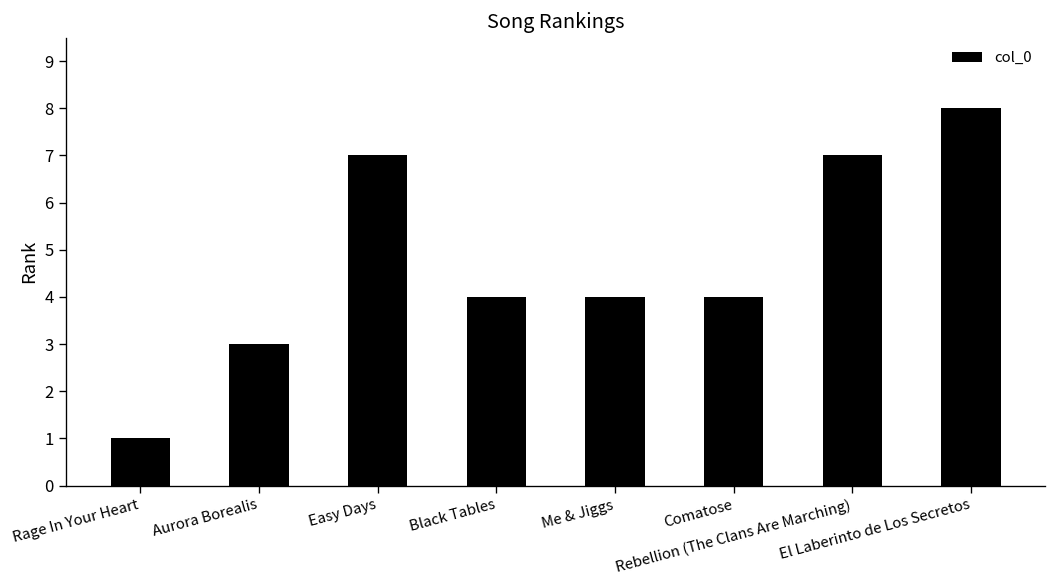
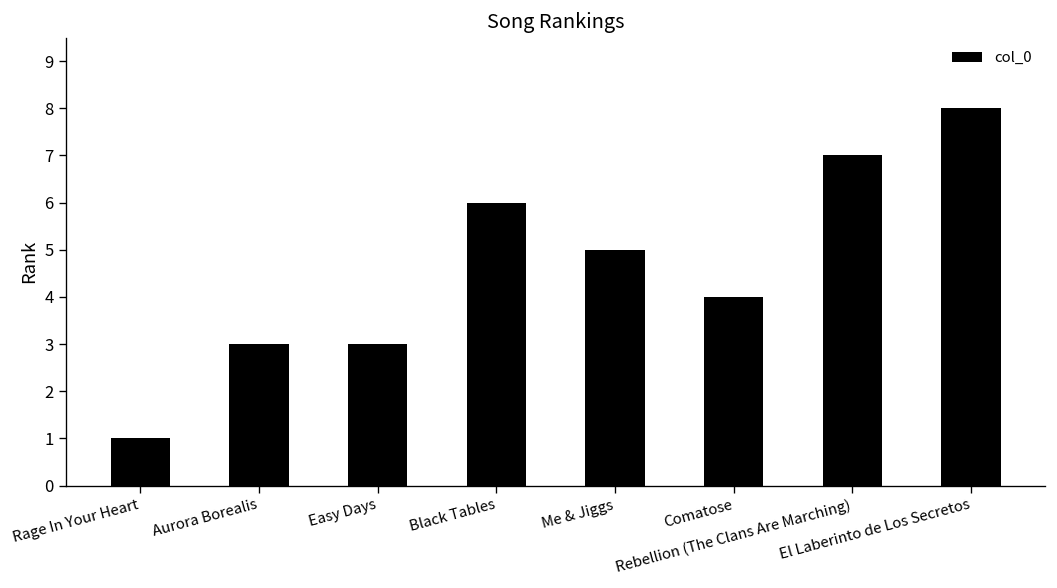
  {
    "Rage In Your Heart": 1,
    "Aurora Borealis": 3,
-   "Easy Days": 7,
-   "Black Tables": 4,
-   "Me & Jiggs": 4,
+   "Easy Days": 3,
+   "Black Tables": 6,
+   "Me & Jiggs": 5,
    "Comatose": 4,
    "Rebellion (The Clans Are Marching)": 7,
    "El Laberinto de Los Secretos": 8
  }
